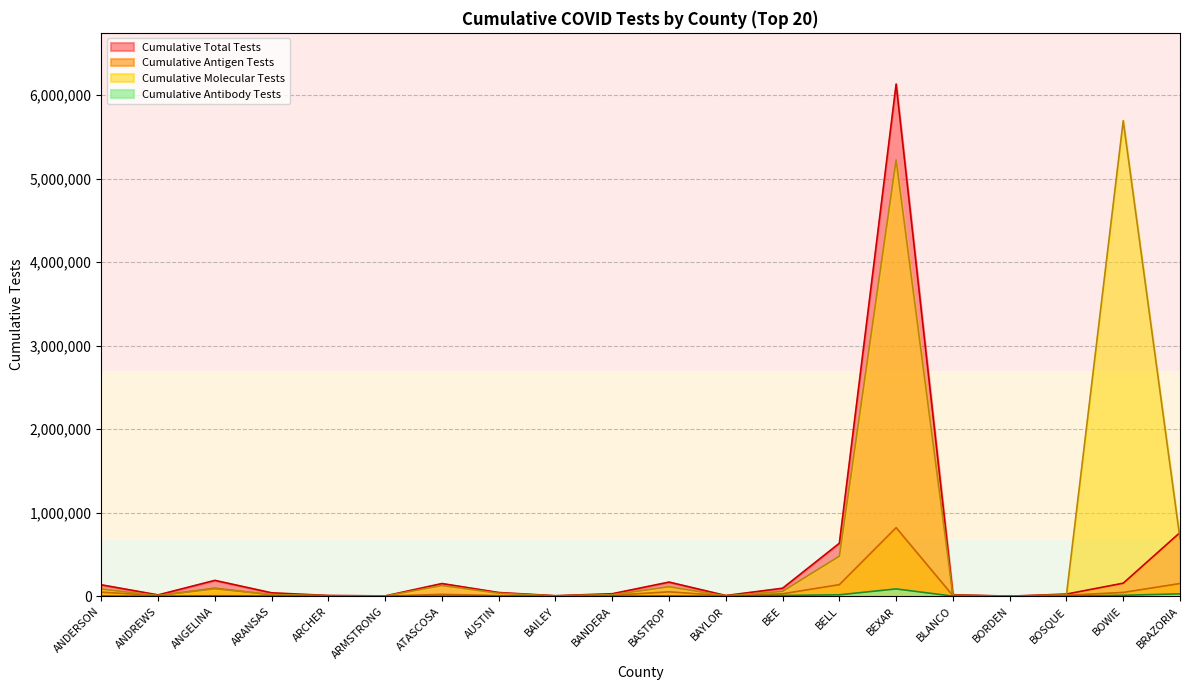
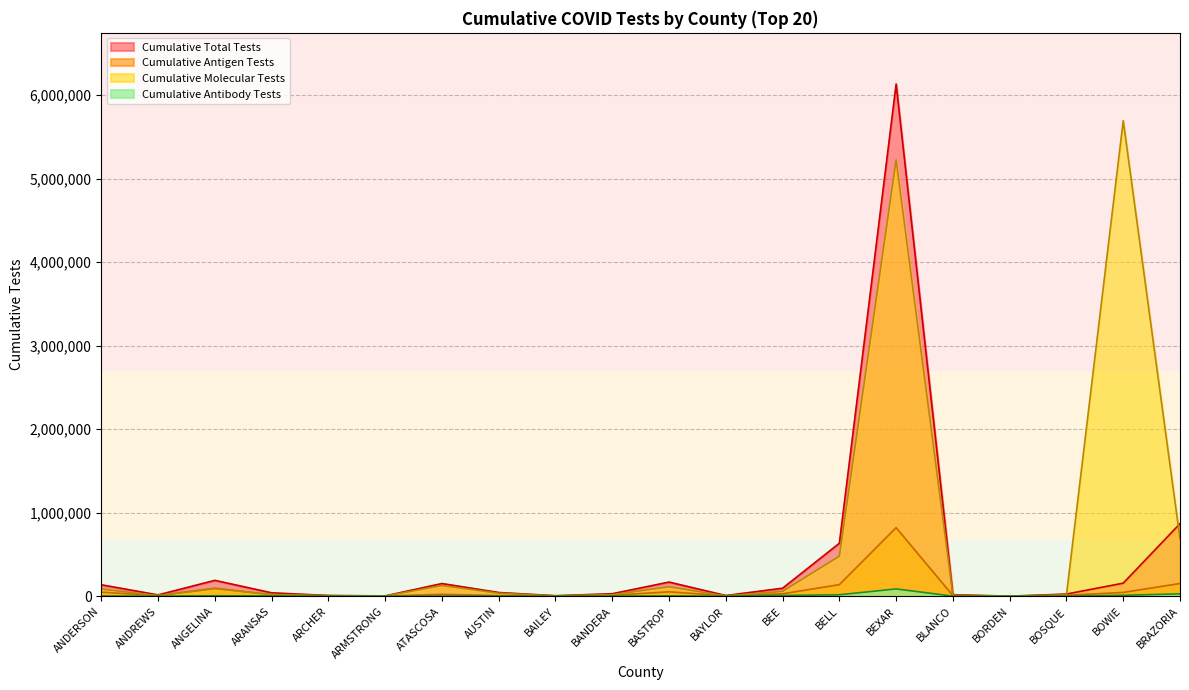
  {
    "Cumulative Total Tests": {
      "ANDERSON": "100,000",
      "ANGELINA": "200,000",
      "BASTROP": "200,000",
      "BEE": "100,000",
      "BELL": "600,000",
      "BEXAR": "6,100,000",
      "BOWIE": "200,000",
-     "BRAZORIA": "800,000"
+     "BRAZORIA": "900,000"
    },
    "Cumulative Antigen Tests": {
      "ANDERSON": "0",
      "BASTROP": "100,000",
      "BELL": "100,000",
      "BEXAR": "800,000",
      "BOWIE": "0",
      "BRAZORIA": "200,000"
    },
    "Cumulative Molecular Tests": {
      "ANDERSON": "100,000",
      "BASTROP": "100,000",
      "BELL": "500,000",
      "BEXAR": "5,200,000",
      "BOWIE": "5,700,000",
      "BRAZORIA": "700,000"
    },
    "Cumulative Antibody Tests": {
      "ANDERSON": "0",
      "ANGELINA": "0",
      "BASTROP": "0",
      "BELL": "0",
      "BEXAR": "100,000",
      "BOWIE": "0",
      "BRAZORIA": "0"
    }
  }
